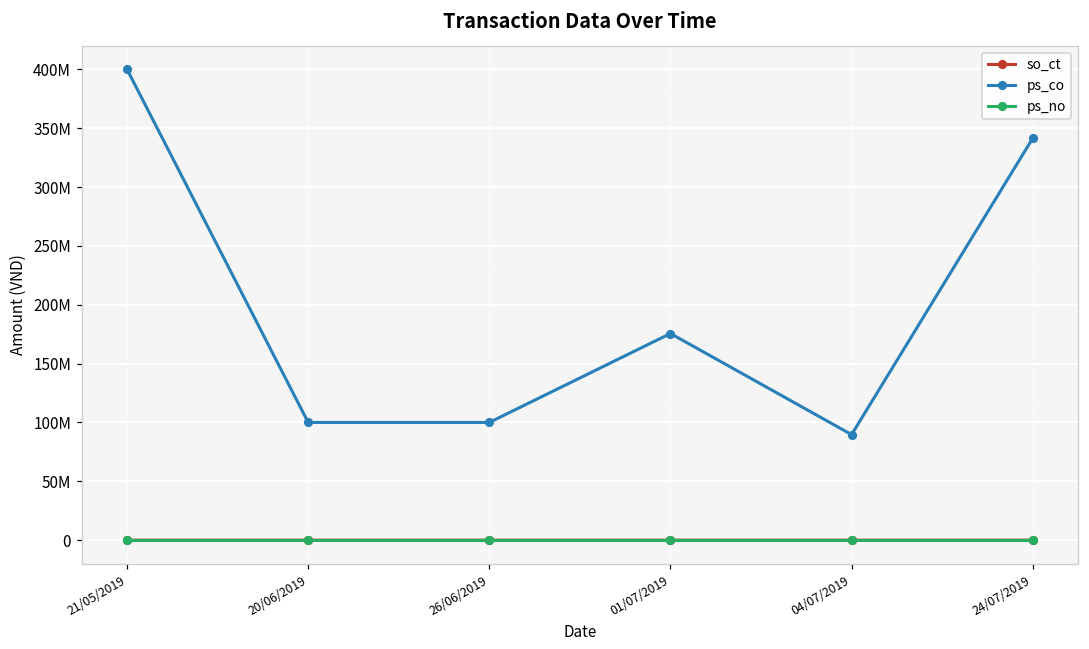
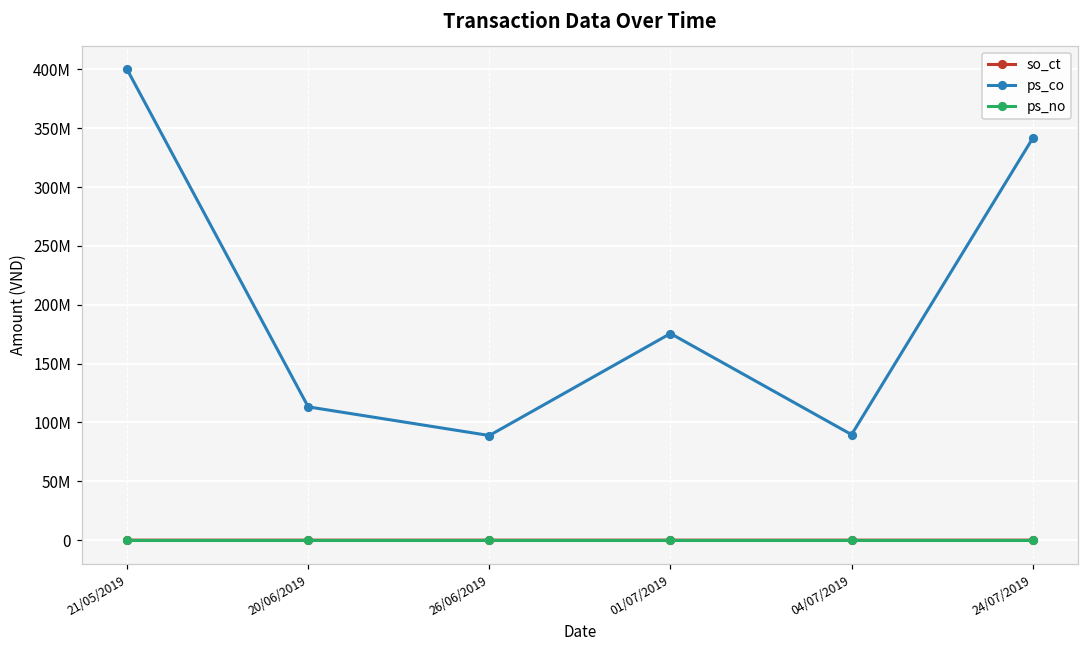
  {
    "ps_no": {
      "21/05/2019": 0,
      "20/06/2019": 0,
      "26/06/2019": 0,
      "01/07/2019": 0,
      "04/07/2019": 0,
      "24/07/2019": 0
    },
    "ps_co": {
      "21/05/2019": 400000000,
-     "20/06/2019": 100000000,
-     "26/06/2019": 100000000,
+     "20/06/2019": 113000000,
+     "26/06/2019": 89000000,
      "01/07/2019": 176000000,
      "04/07/2019": 90000000,
      "24/07/2019": 341000000
    }
  }
